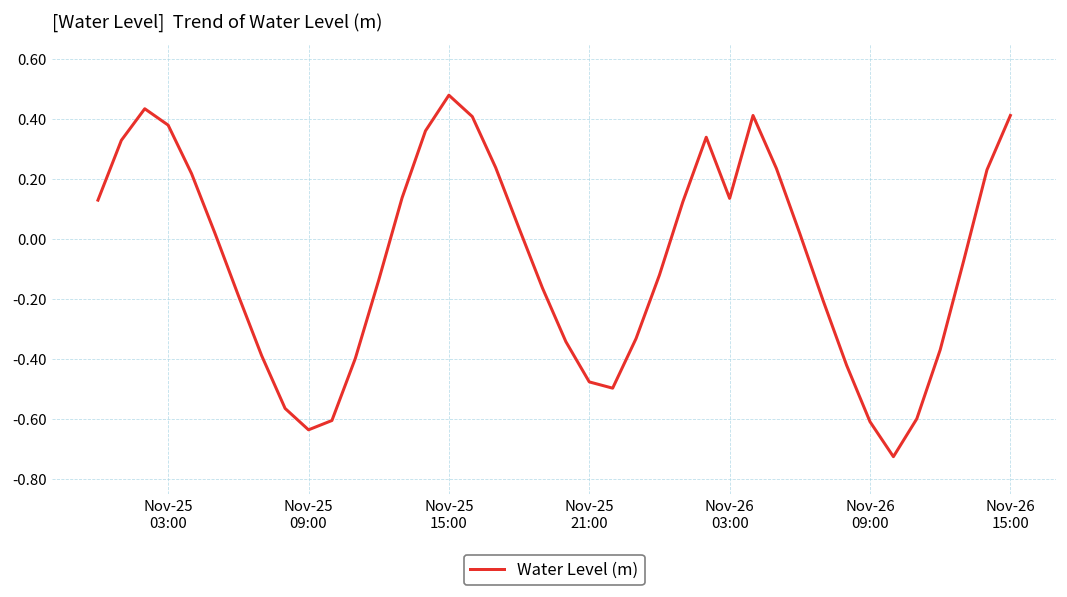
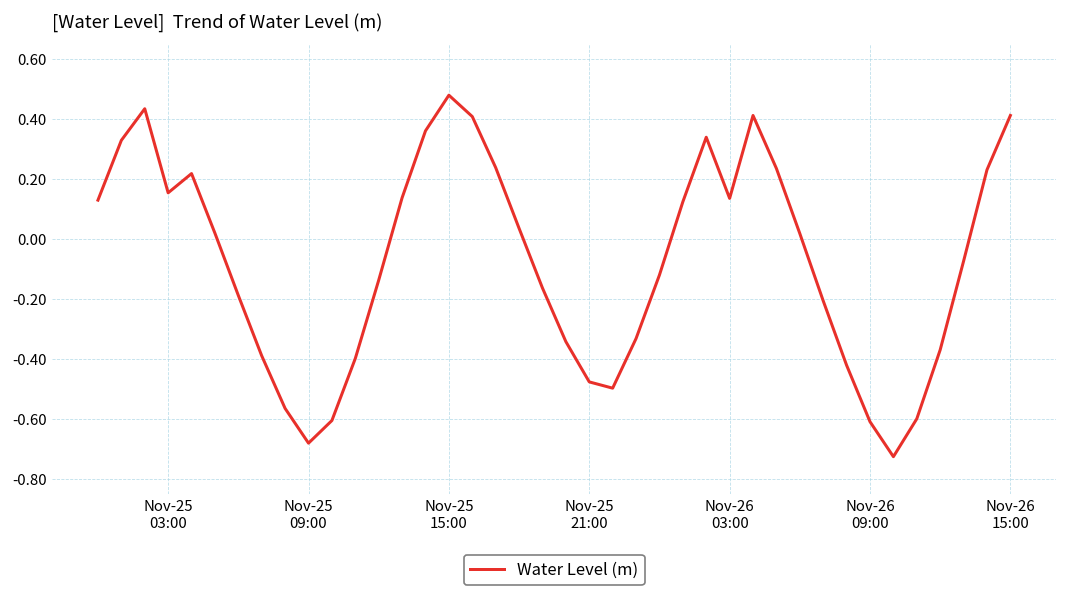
  {
-   "Nov-25 03:00": 0.38,
-   "Nov-25 09:00": -0.64,
+   "Nov-25 03:00": 0.15,
+   "Nov-25 09:00": -0.68,
    "Nov-25 15:00": 0.48,
    "Nov-25 21:00": -0.48,
    "Nov-26 03:00": 0.14,
    "Nov-26 09:00": -0.61,
    "Nov-26 15:00": 0.41
  }
